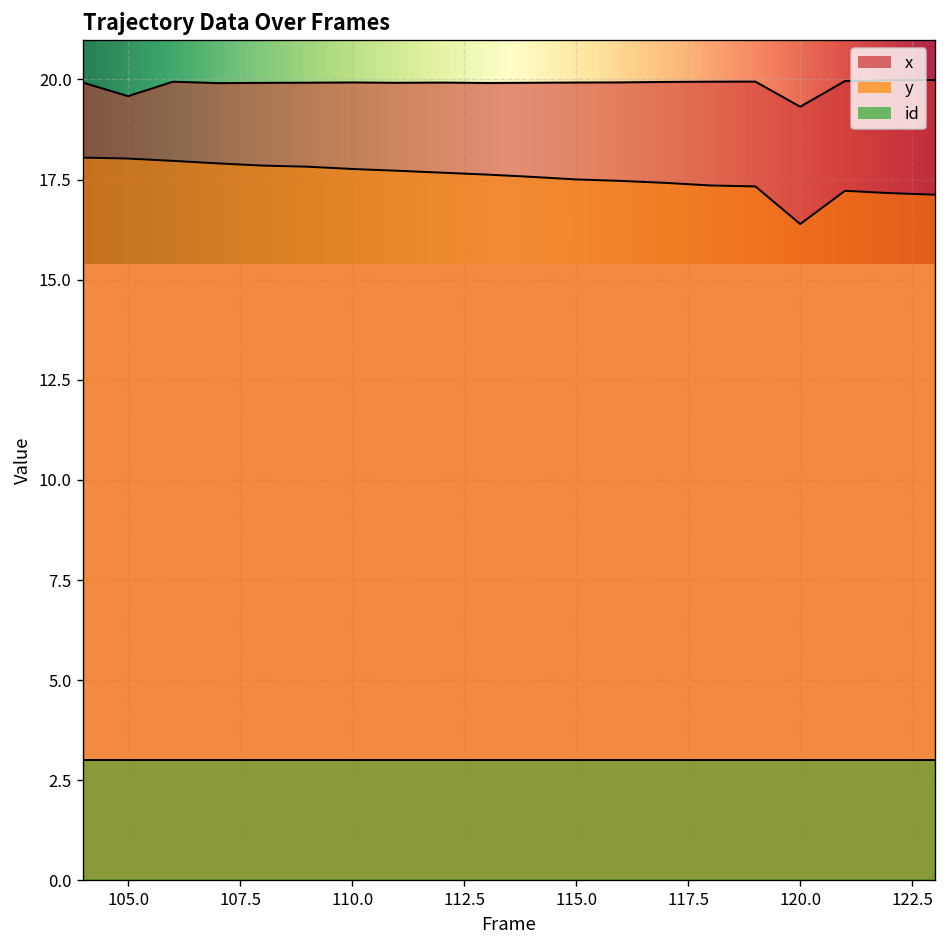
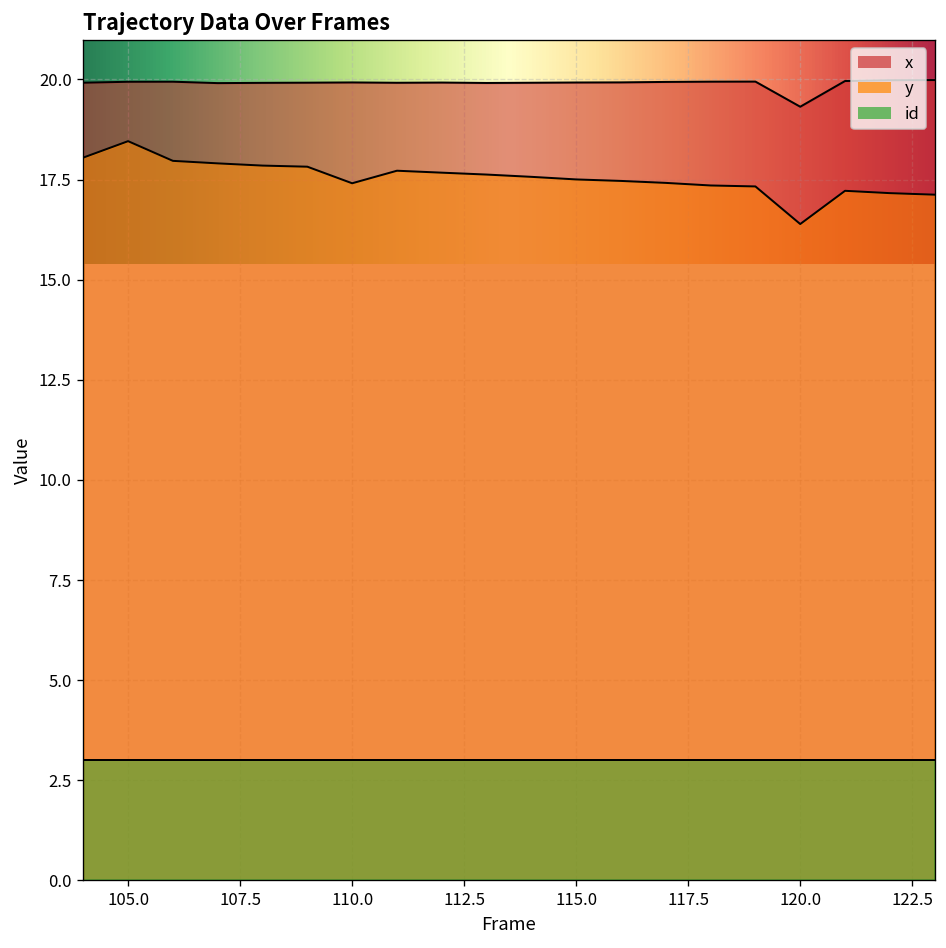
  {
    "x": {
-     "105.0": 19.6,
+     "105.0": 19.9,
      "110.0": 19.9,
      "115.0": 19.9,
      "120.0": 19.3
    },
    "y": {
-     "105.0": 18.0,
-     "110.0": 17.8,
+     "105.0": 18.5,
+     "110.0": 17.4,
      "115.0": 17.5,
      "120.0": 16.4
    },
    "id": {
      "105.0": 3.0,
      "110.0": 3.0,
      "115.0": 3.0,
      "120.0": 3.0
    }
  }
